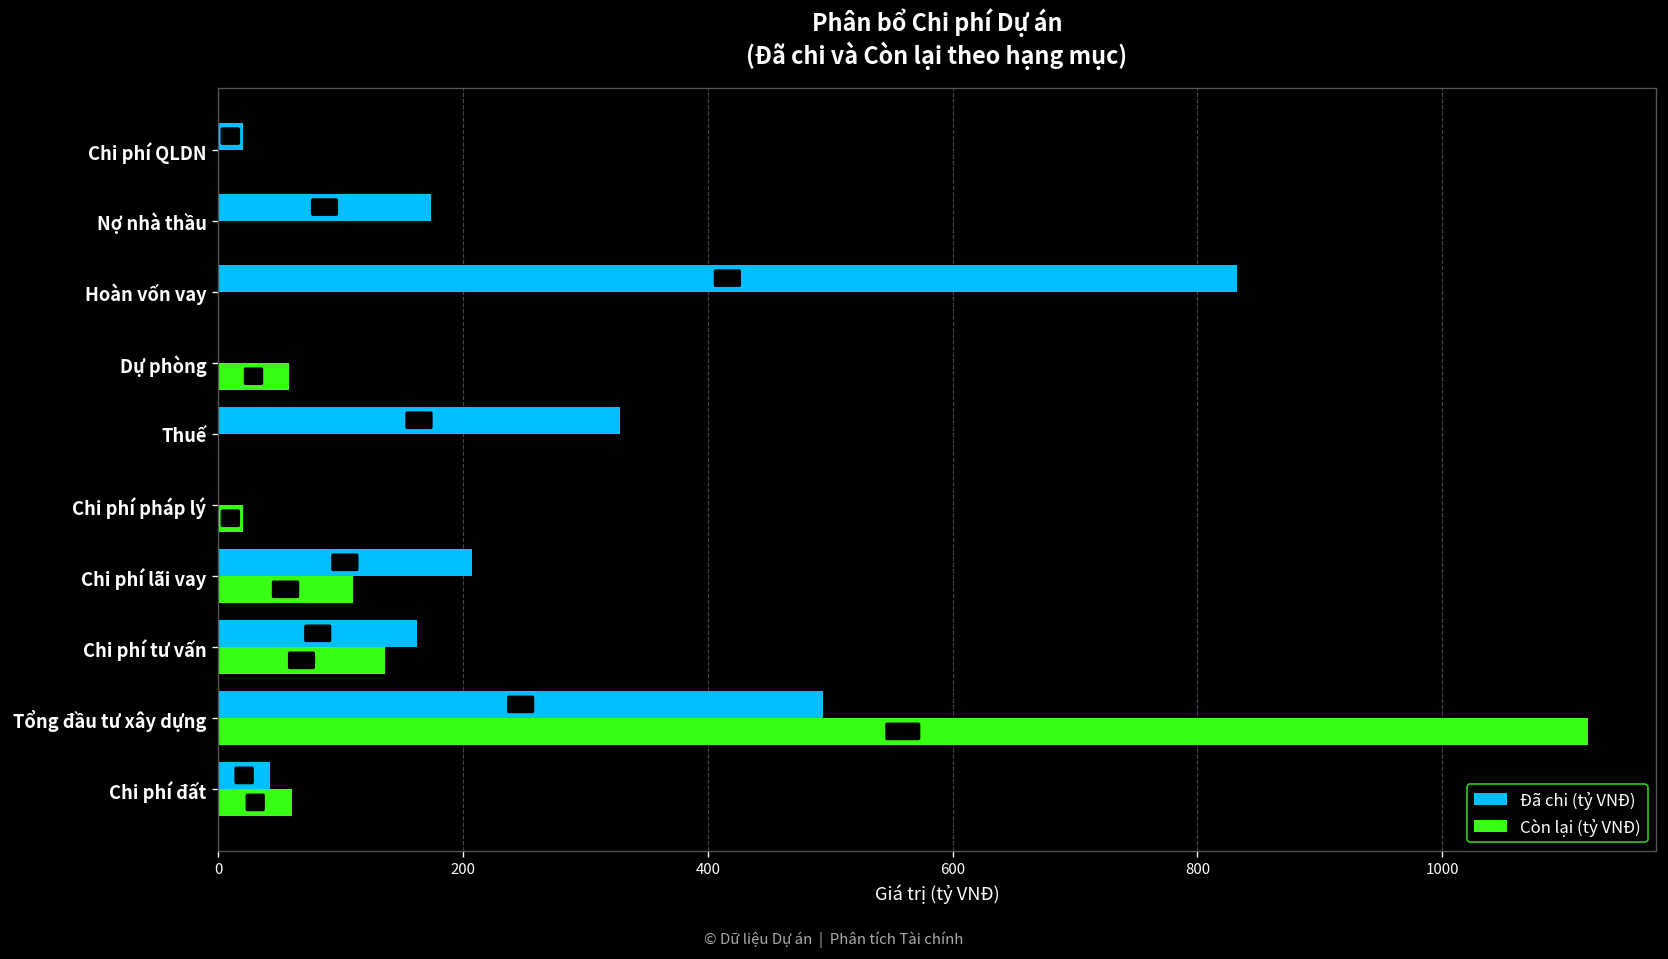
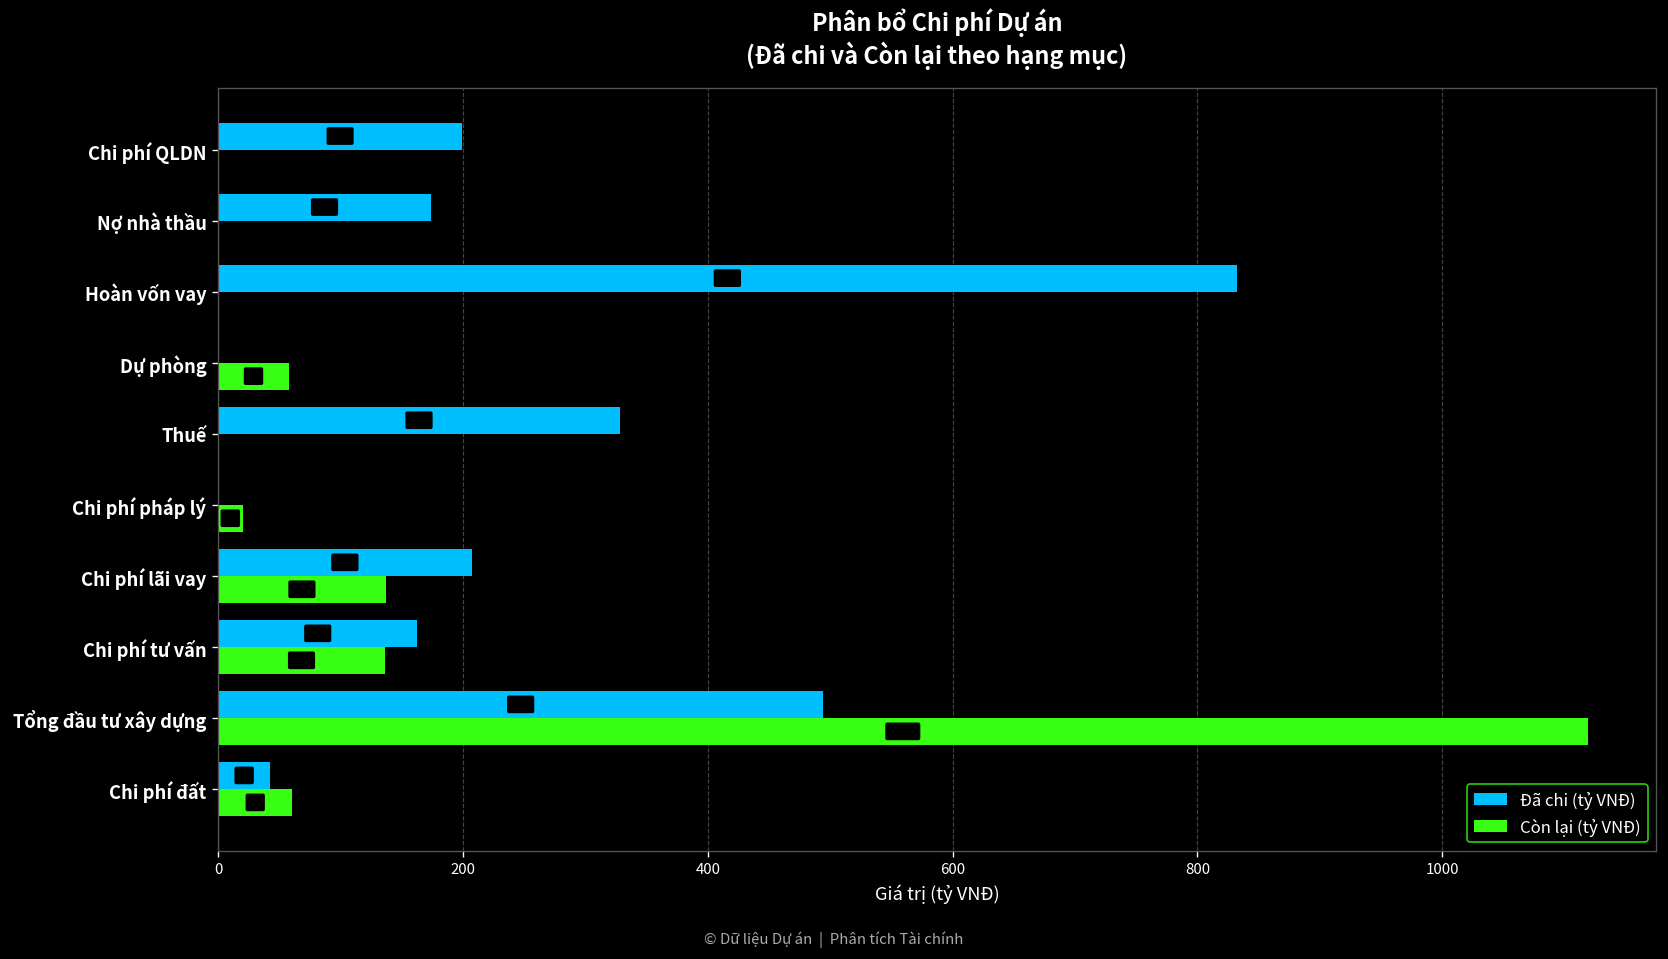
  {
    "Đã chi (tỷ VNĐ)": {
-     "Chi phí QLDN": 20,
+     "Chi phí QLDN": 199,
      "Nợ nhà thầu": 174,
      "Hoàn vốn vay": 832,
      "Dự phòng": 0,
      "Thuế": 328,
      "Chi phí pháp lý": 0,
      "Chi phí lãi vay": 207,
      "Chi phí tư vấn": 163,
      "Tổng đầu tư xây dựng": 494,
      "Chi phí đất": 43
    },
    "Còn lại (tỷ VNĐ)": {
      "Chi phí QLDN": 0,
      "Nợ nhà thầu": 0,
      "Hoàn vốn vay": 0,
      "Dự phòng": 58,
      "Thuế": 0,
      "Chi phí pháp lý": 20,
-     "Chi phí lãi vay": 110,
+     "Chi phí lãi vay": 137,
      "Chi phí tư vấn": 136,
      "Tổng đầu tư xây dựng": 1119,
      "Chi phí đất": 61
    }
  }
